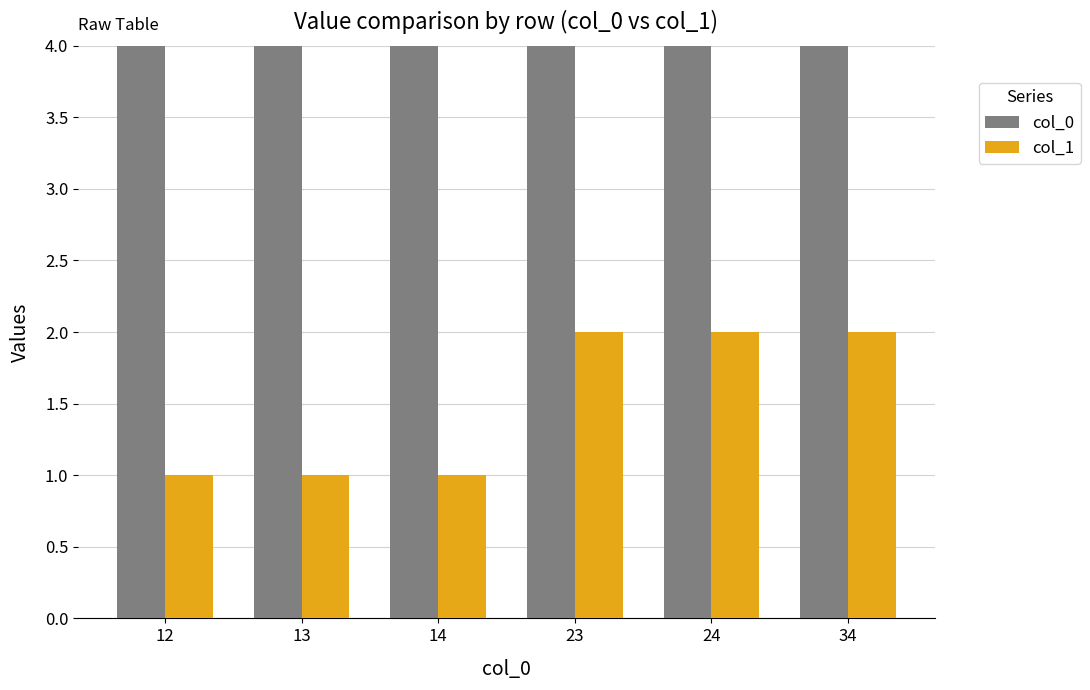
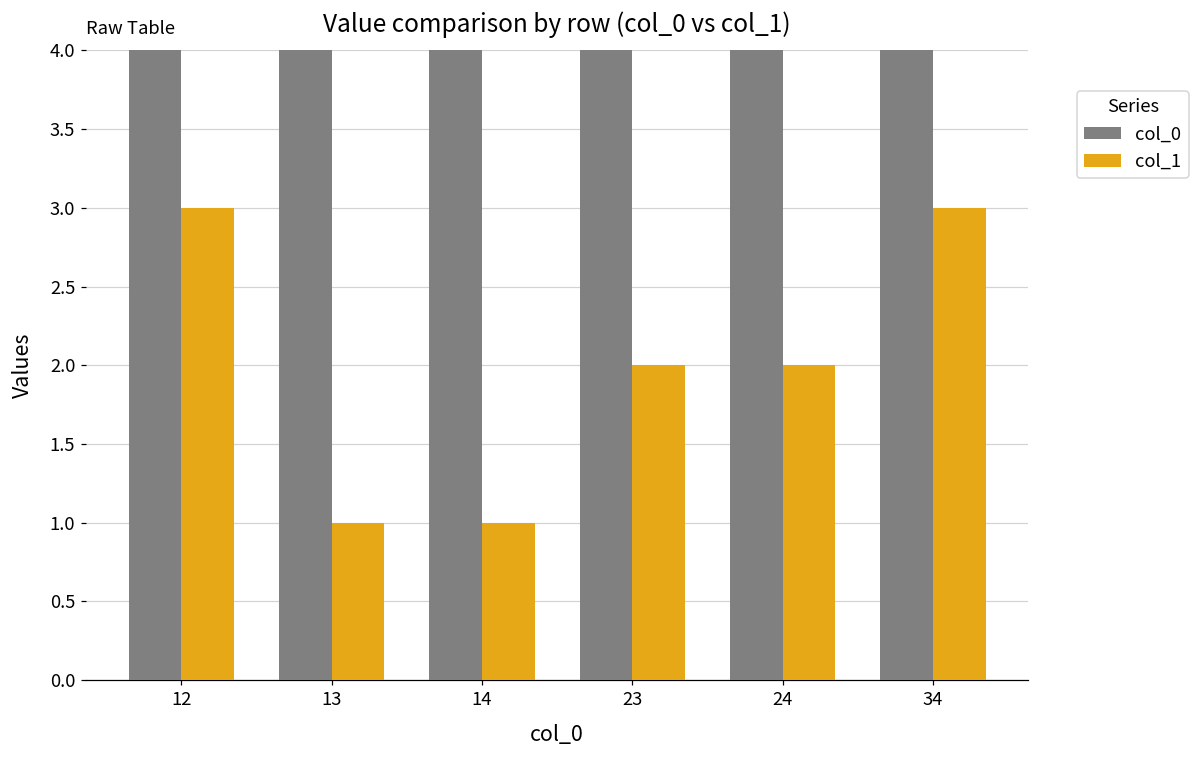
  {
    "col_1": {
-     "12": 1,
+     "12": 3,
      "13": 1,
      "14": 1,
      "23": 2,
      "24": 2,
-     "34": 2
+     "34": 3
    }
  }
